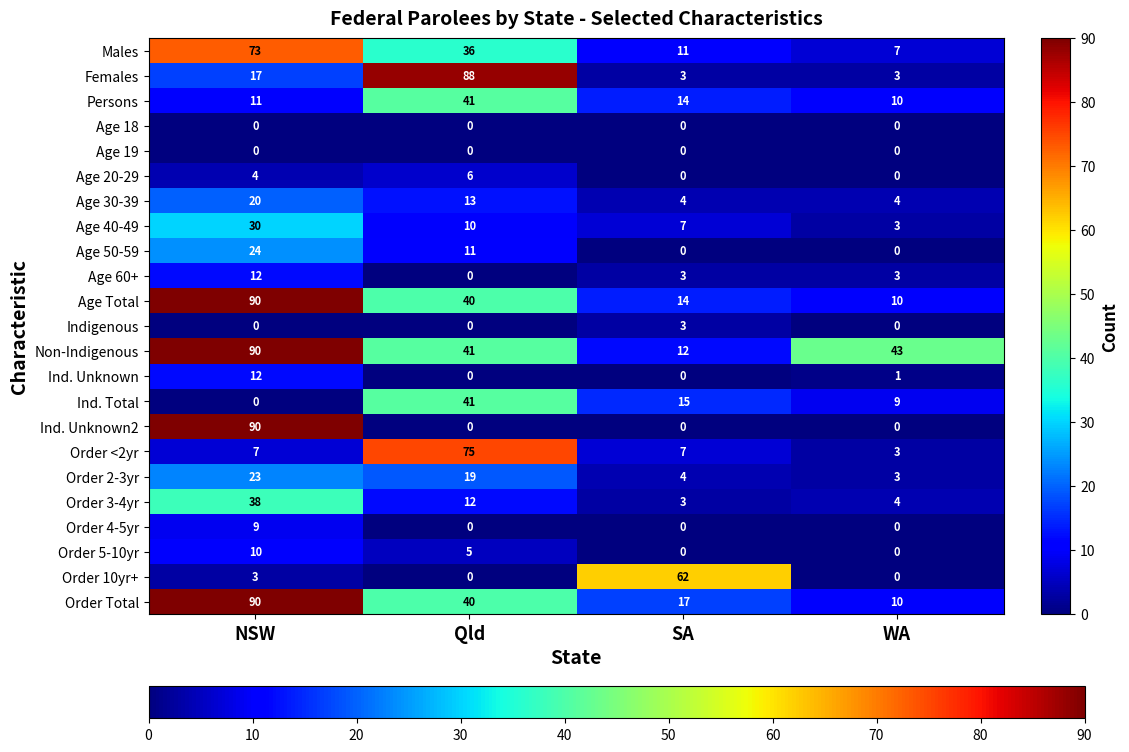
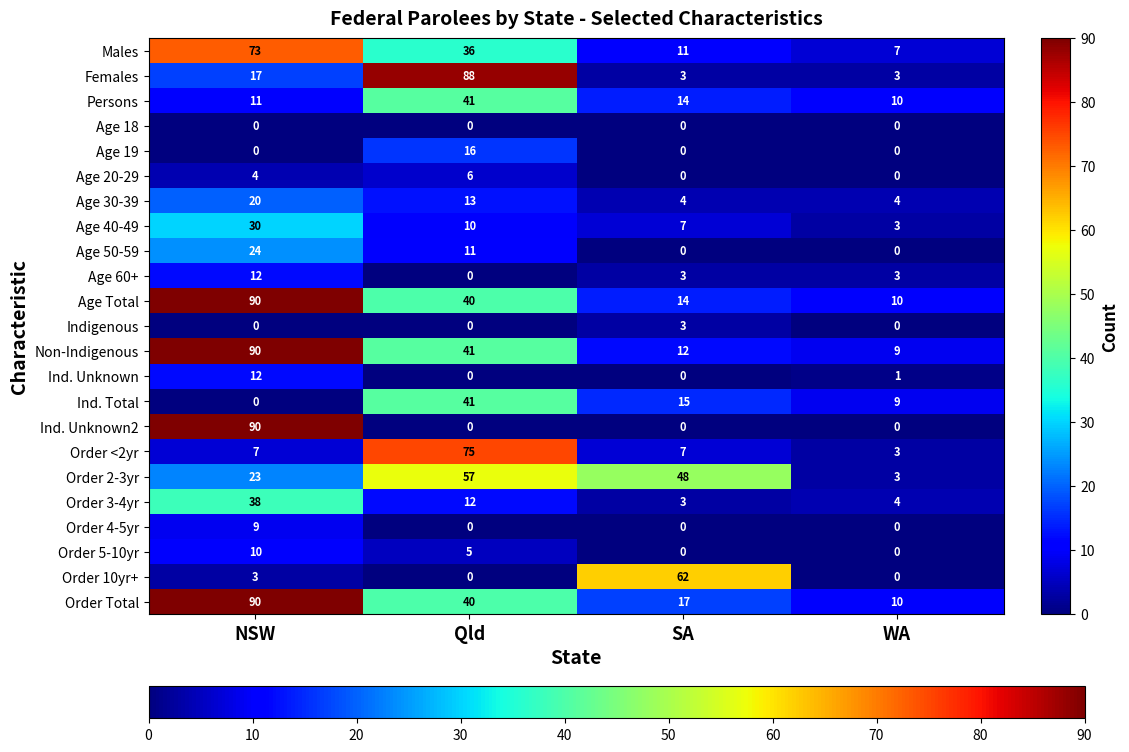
  {
    "Males": {
      "NSW": 73,
      "Qld": 36,
      "SA": 11,
      "WA": 7
    },
    "Females": {
      "NSW": 17,
      "Qld": 88,
      "SA": 3,
      "WA": 3
    },
    "Persons": {
      "NSW": 11,
      "Qld": 41,
      "SA": 14,
      "WA": 10
    },
    "Age 18": {
      "NSW": 0,
      "Qld": 0,
      "SA": 0,
      "WA": 0
    },
    "Age 19": {
      "NSW": 0,
-     "Qld": 0,
+     "Qld": 16,
      "SA": 0,
      "WA": 0
    },
    "Age 20-29": {
      "NSW": 4,
      "Qld": 6,
      "SA": 0,
      "WA": 0
    },
    "Age 30-39": {
      "NSW": 20,
      "Qld": 13,
      "SA": 4,
      "WA": 4
    },
    "Age 40-49": {
      "NSW": 30,
      "Qld": 10,
      "SA": 7,
      "WA": 3
    },
    "Age 50-59": {
      "NSW": 24,
      "Qld": 11,
      "SA": 0,
      "WA": 0
    },
    "Age 60+": {
      "NSW": 12,
      "Qld": 0,
      "SA": 3,
      "WA": 3
    },
    "Age Total": {
      "NSW": 90,
      "Qld": 40,
      "SA": 14,
      "WA": 10
    },
    "Indigenous": {
      "NSW": 0,
      "Qld": 0,
      "SA": 3,
      "WA": 0
    },
    "Non-Indigenous": {
      "NSW": 90,
      "Qld": 41,
      "SA": 12,
-     "WA": 43
+     "WA": 9
    },
    "Ind. Unknown": {
      "NSW": 12,
      "Qld": 0,
      "SA": 0,
      "WA": 1
    },
    "Ind. Total": {
      "NSW": 0,
      "Qld": 41,
      "SA": 15,
      "WA": 9
    },
    "Ind. Unknown2": {
      "NSW": 90,
      "Qld": 0,
      "SA": 0,
      "WA": 0
    },
    "Order <2yr": {
      "NSW": 7,
      "Qld": 75,
      "SA": 7,
      "WA": 3
    },
    "Order 2-3yr": {
      "NSW": 23,
-     "Qld": 19,
-     "SA": 4,
+     "Qld": 57,
+     "SA": 48,
      "WA": 3
    },
    "Order 3-4yr": {
      "NSW": 38,
      "Qld": 12,
      "SA": 3,
      "WA": 4
    },
    "Order 4-5yr": {
      "NSW": 9,
      "Qld": 0,
      "SA": 0,
      "WA": 0
    },
    "Order 5-10yr": {
      "NSW": 10,
      "Qld": 5,
      "SA": 0,
      "WA": 0
    },
    "Order 10yr+": {
      "NSW": 3,
      "Qld": 0,
      "SA": 62,
      "WA": 0
    },
    "Order Total": {
      "NSW": 90,
      "Qld": 40,
      "SA": 17,
      "WA": 10
    }
  }
